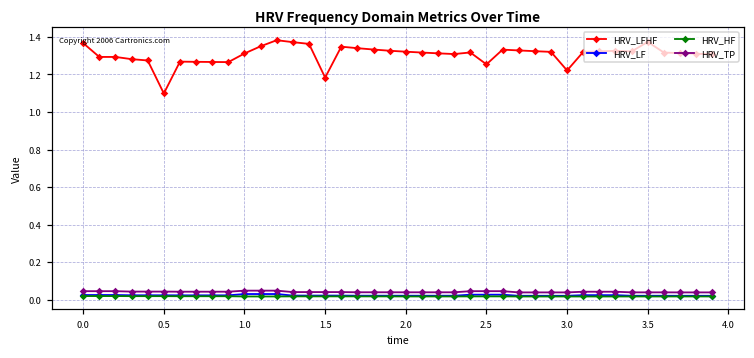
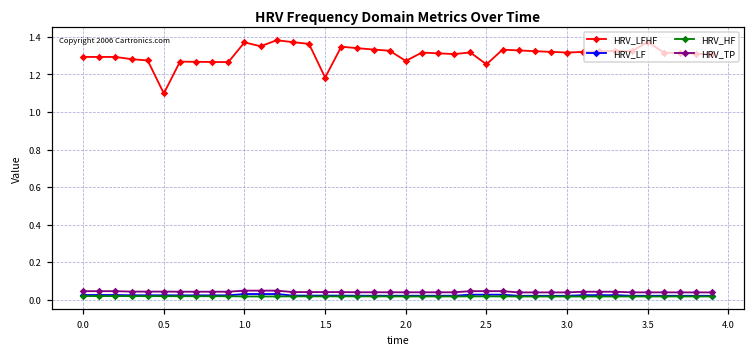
  {
    "HRV_LFHF": {
-     "0.0": 1.37,
+     "0.0": 1.29,
      "0.5": 1.10,
-     "1.0": 1.31,
+     "1.0": 1.37,
      "1.5": 1.18,
-     "2.0": 1.32,
+     "2.0": 1.27,
      "2.5": 1.25,
-     "3.0": 1.22
+     "3.0": 1.32
    },
    "HRV_TP": {
      "0.0": 0.05,
      "0.5": 0.04,
      "1.0": 0.05,
      "1.5": 0.04,
      "2.0": 0.04,
      "2.5": 0.05,
      "3.0": 0.04,
      "3.5": 0.04
    }
  }
